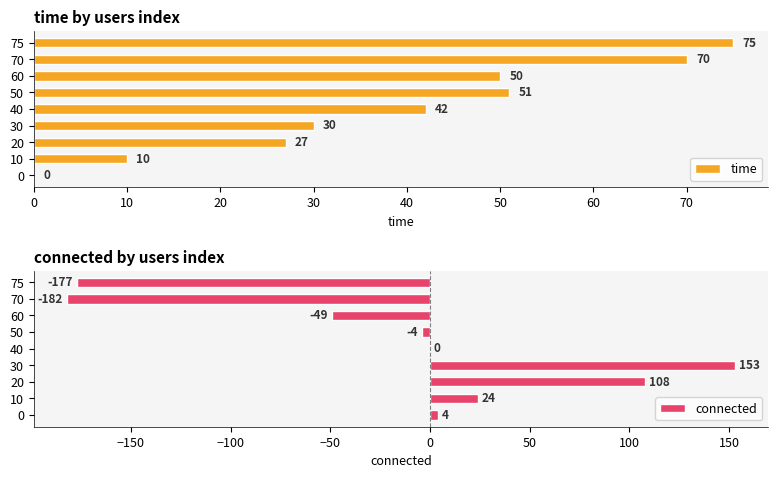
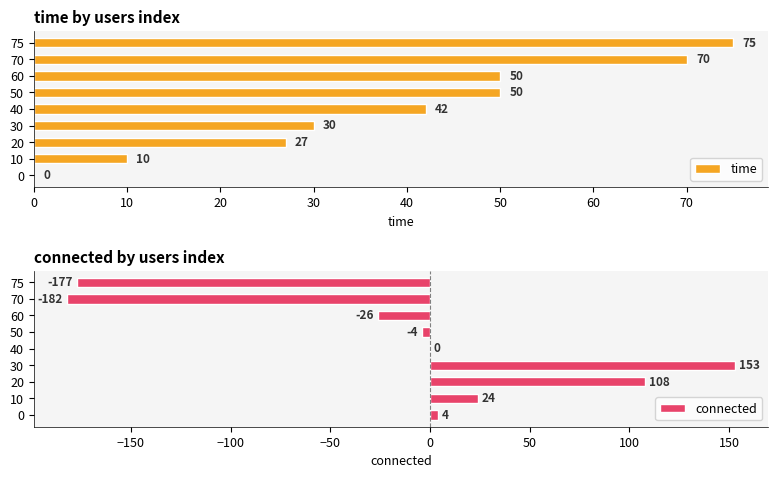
  {
    "time by users index": {
      "75": 75,
      "70": 70,
      "60": 50,
-     "50": 51,
+     "50": 50,
      "40": 42,
      "30": 30,
      "20": 27,
      "10": 10,
      "0": 0
    },
    "connected by users index": {
      "75": -177,
      "70": -182,
-     "60": -49,
+     "60": -26,
      "50": -4,
      "40": 0,
      "30": 153,
      "20": 108,
      "10": 24,
      "0": 4
    }
  }
